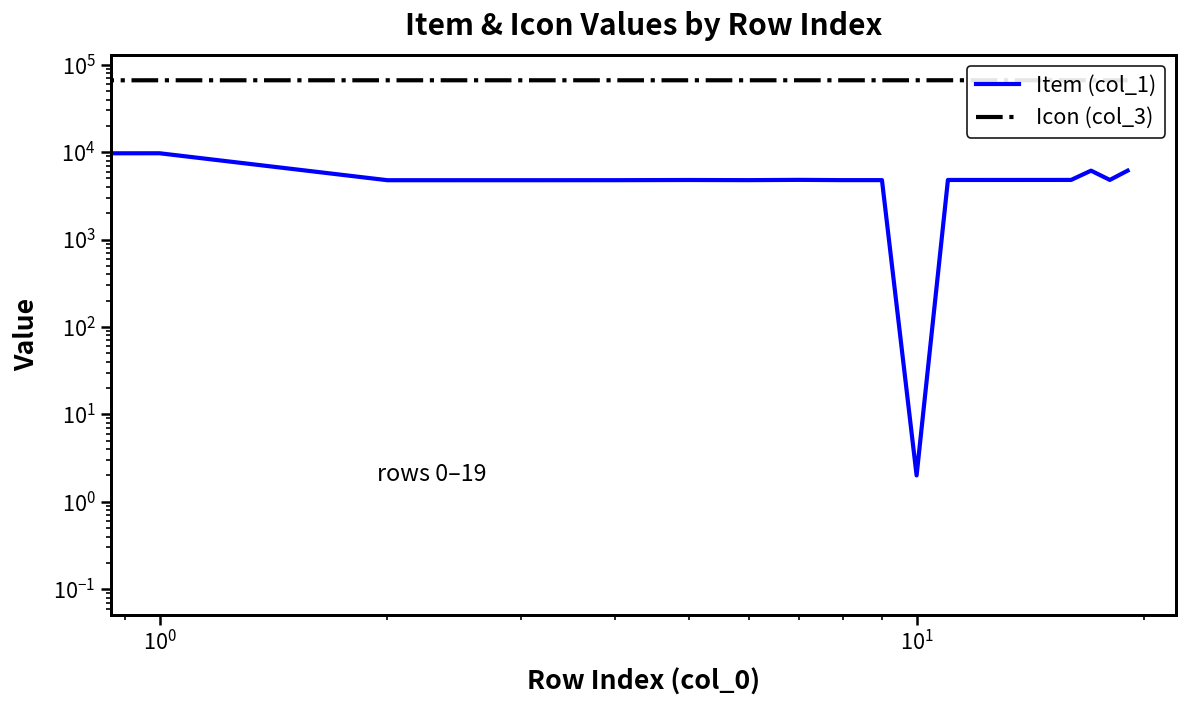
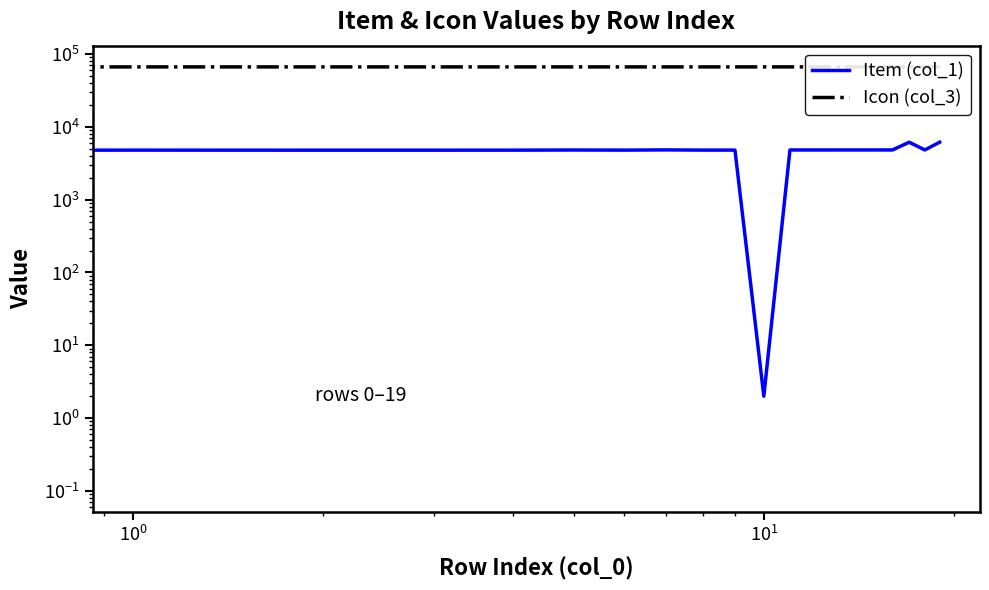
  {
    "Item (col_1)": {
-     "10^0": 10000,
+     "10^0": 5000,
      "10^1": 2
    },
    "Icon (col_3)": {
      "10^0": 70000,
      "10^1": 70000
    }
  }
